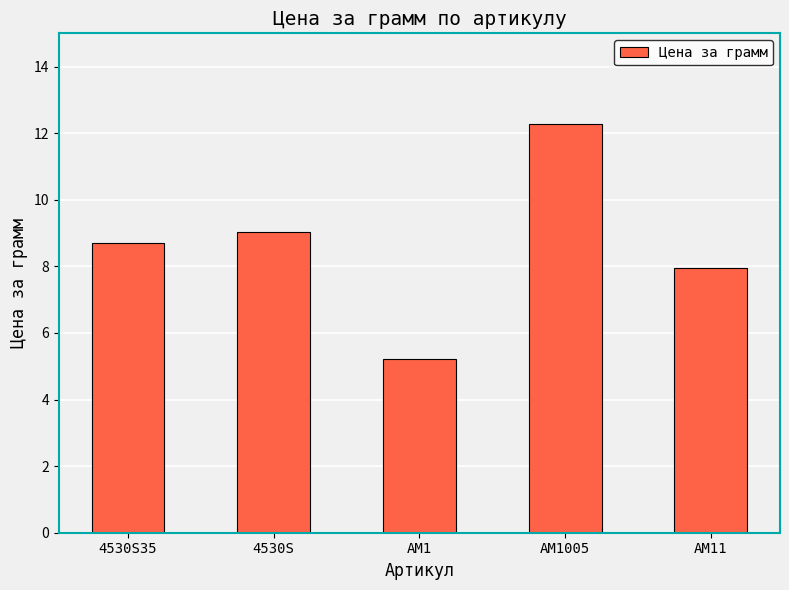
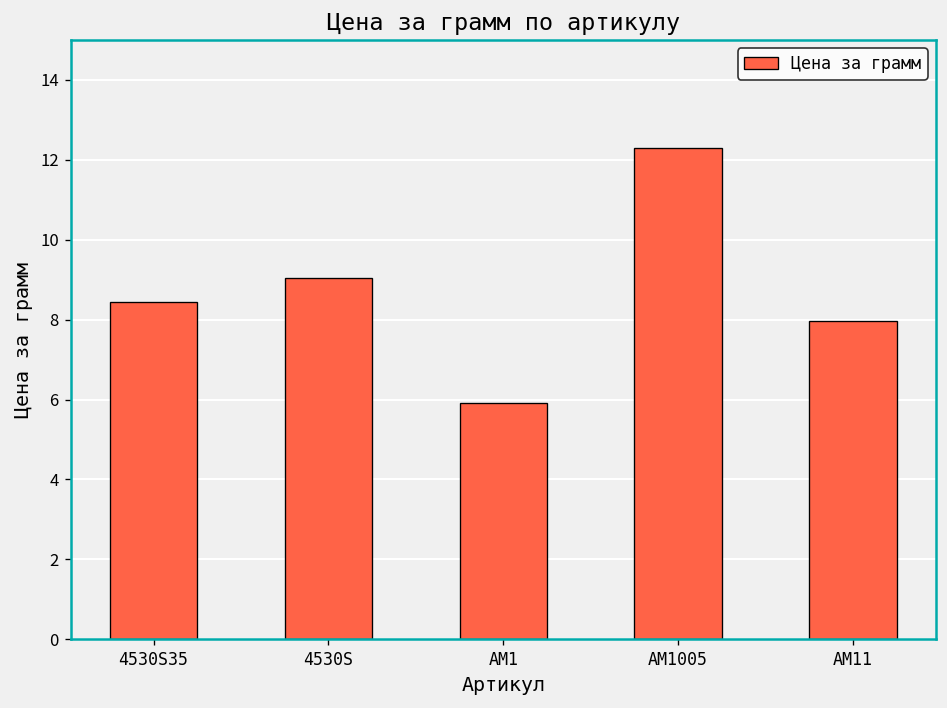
  {
-   "4530S35": 8.7,
+   "4530S35": 8.4,
    "4530S": 9.0,
-   "AM1": 5.2,
+   "AM1": 5.9,
    "AM1005": 12.3,
    "AM11": 8.0
  }
